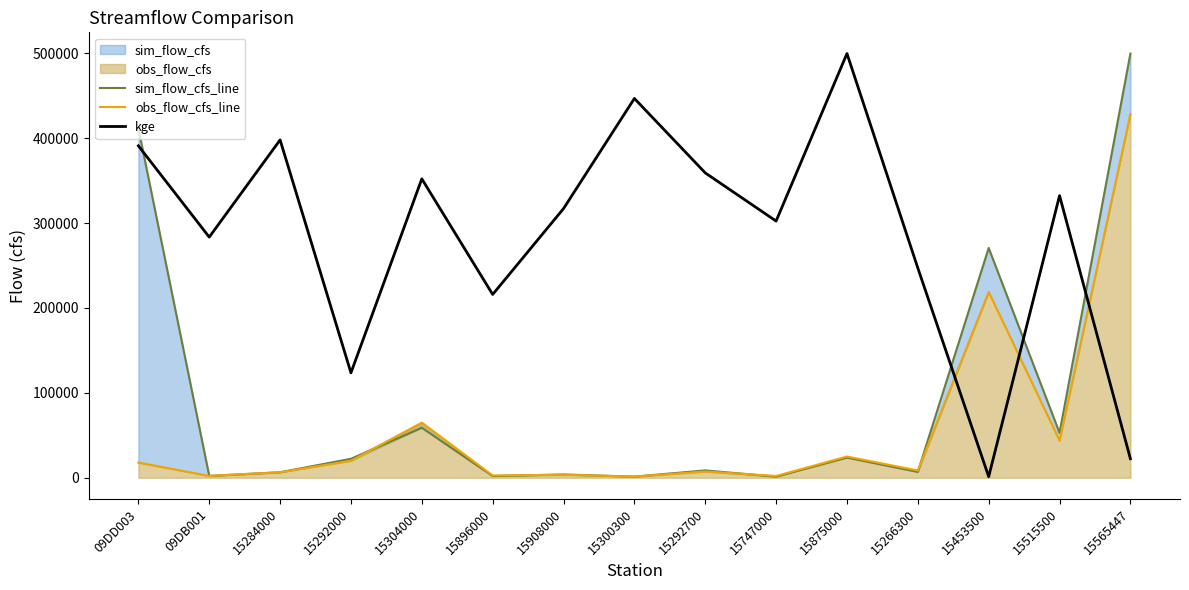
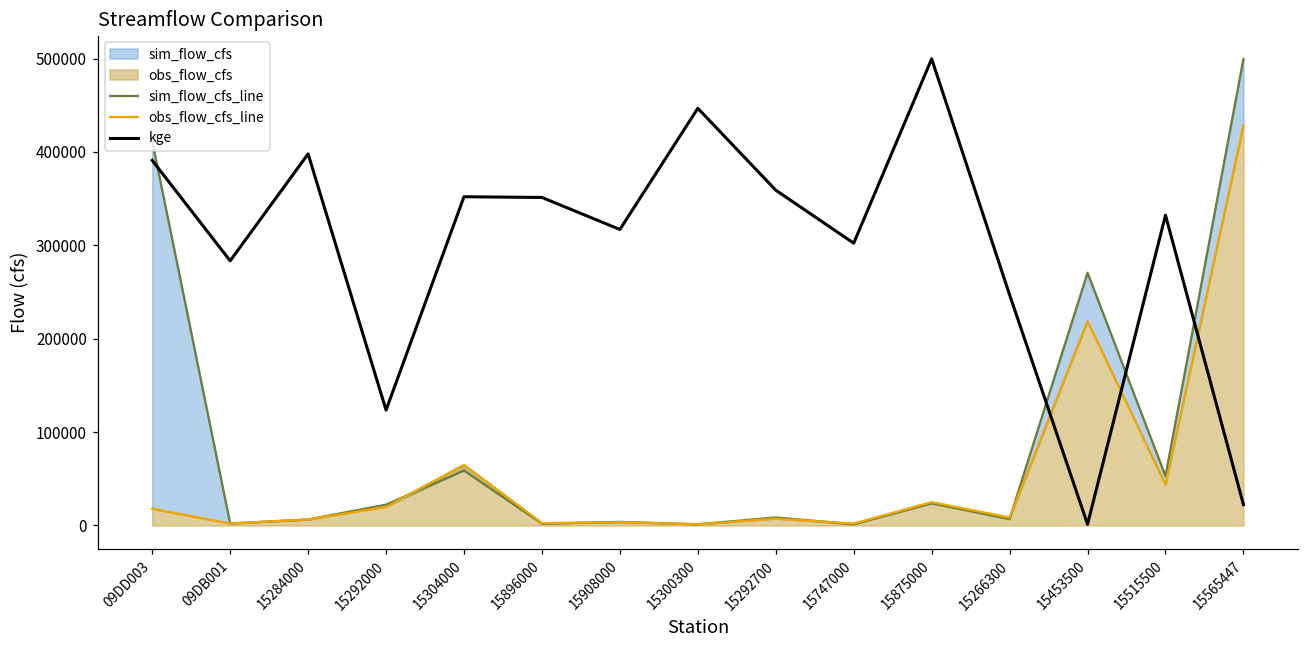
  {
    "sim_flow_cfs_line": {
      "15304000": 60000
    },
    "obs_flow_cfs": {
      "09DD003": 20000,
      "15453500": 220000,
      "15515500": 40000,
      "15565447": 430000
    },
    "kge": {
      "09DD003": 390000,
      "09DB001": 280000,
      "15284000": 400000,
      "15292000": 120000,
      "15304000": 350000,
-     "15896000": 220000,
+     "15896000": 350000,
      "15908000": 320000,
      "15300300": 450000,
      "15292700": 360000,
      "15747000": 300000,
      "15875000": 500000,
      "15266300": 250000,
      "15453500": 0,
      "15515500": 330000,
      "15565447": 20000
    }
  }
